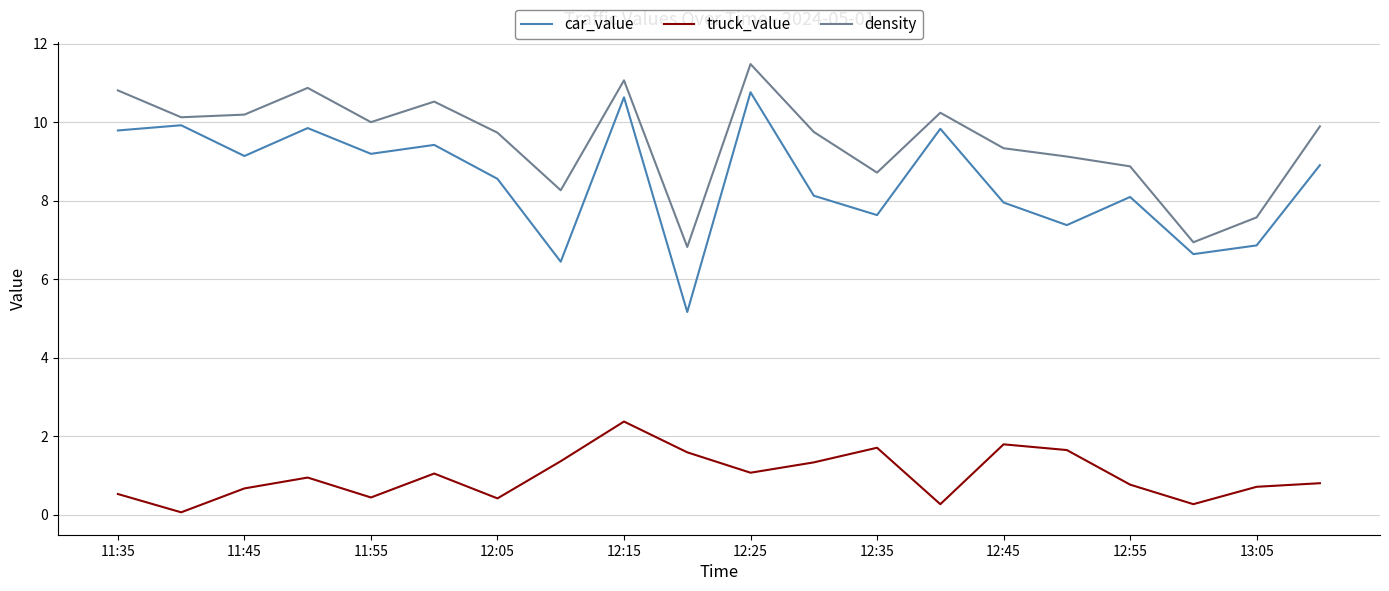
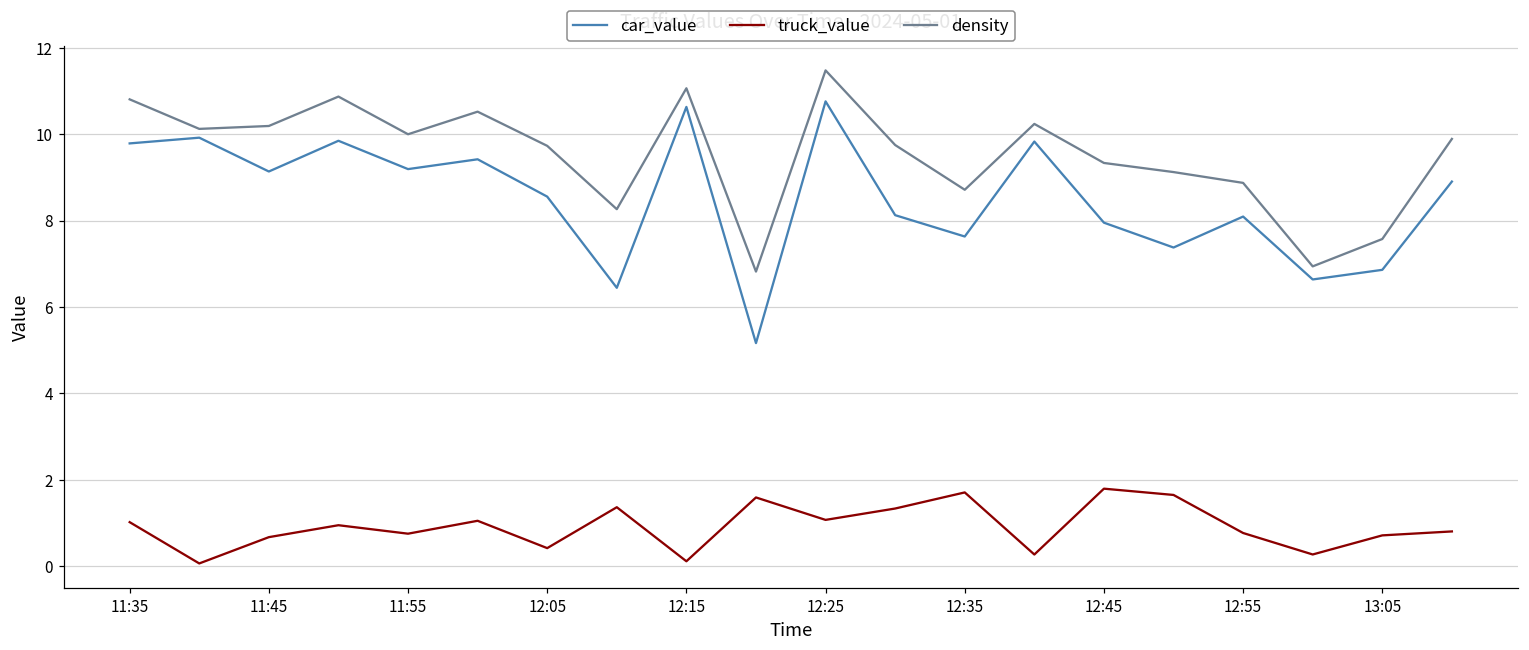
  {
    "truck_value": {
-     "11:35": 0.5,
+     "11:35": 1.0,
      "11:45": 0.7,
-     "11:55": 0.4,
+     "11:55": 0.8,
      "12:05": 0.4,
-     "12:15": 2.4,
+     "12:15": 0.1,
      "12:25": 1.1,
      "12:35": 1.7,
      "12:45": 1.8,
      "12:55": 0.8,
      "13:05": 0.7
    }
  }
